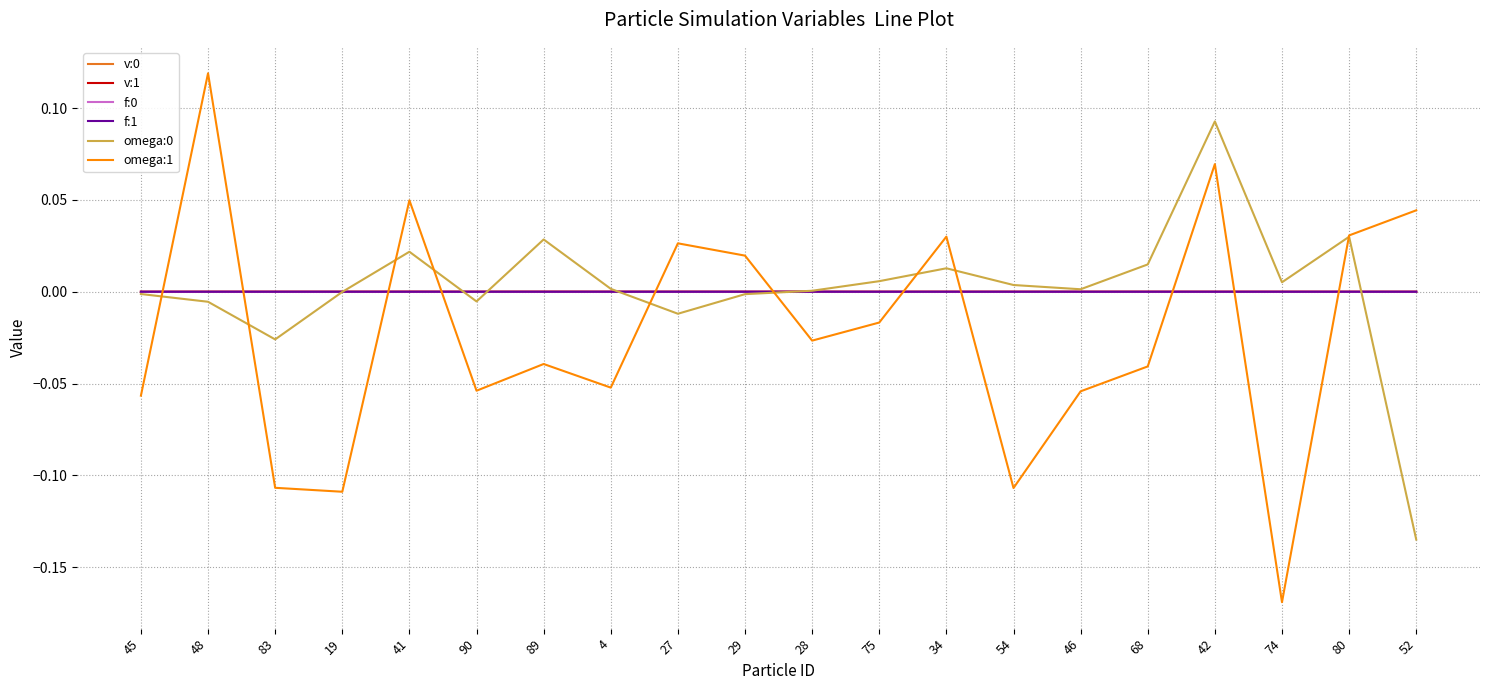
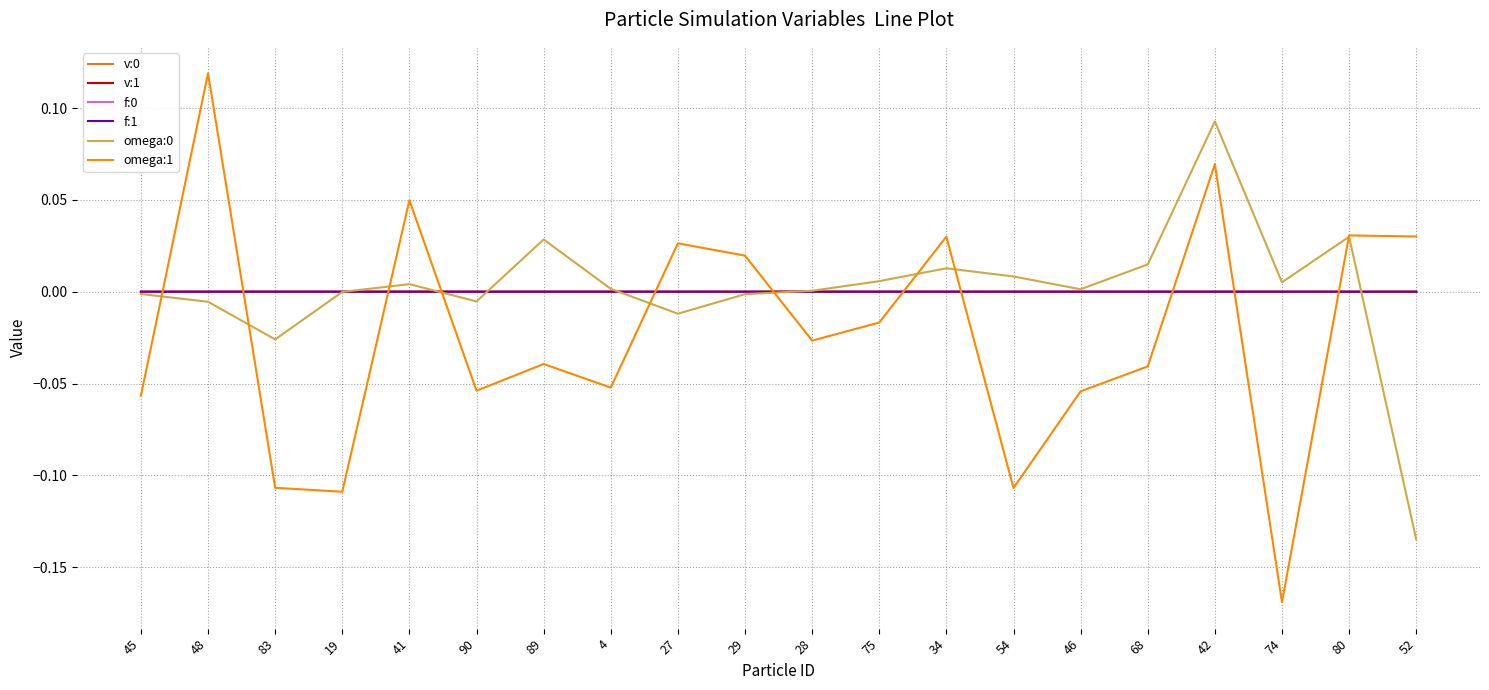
  {
    "f:1": {
      "48": 0.000,
      "83": 0.000,
      "41": 0.000,
      "90": 0.000,
      "89": 0.000,
      "4": 0.000,
      "27": 0.000,
      "75": 0.000,
      "34": 0.000,
      "54": 0.000,
      "68": 0.000,
      "42": 0.000,
      "74": 0.000,
      "80": 0.000,
      "52": 0.000
    },
    "omega:0": {
      "48": -0.005,
      "83": -0.026,
-     "41": 0.022,
+     "41": 0.004,
      "90": -0.005,
      "89": 0.028,
      "4": 0.002,
      "27": -0.012,
      "75": 0.006,
      "34": 0.013,
-     "54": 0.004,
+     "54": 0.008,
      "68": 0.015,
      "42": 0.093,
      "74": 0.005,
      "52": -0.135
    },
    "omega:1": {
      "45": -0.057,
      "48": 0.119,
      "83": -0.107,
      "19": -0.109,
      "41": 0.050,
      "90": -0.054,
      "89": -0.039,
      "4": -0.052,
      "27": 0.026,
      "29": 0.020,
      "28": -0.027,
      "75": -0.017,
      "34": 0.030,
      "54": -0.107,
      "46": -0.054,
      "68": -0.041,
      "42": 0.069,
      "74": -0.169,
-     "52": 0.044
+     "52": 0.030
    }
  }
